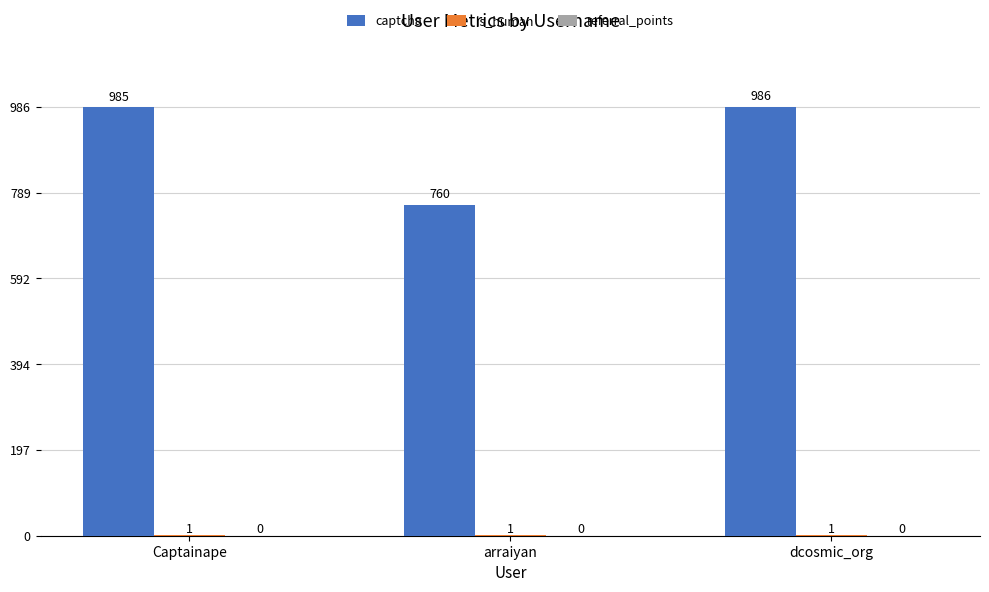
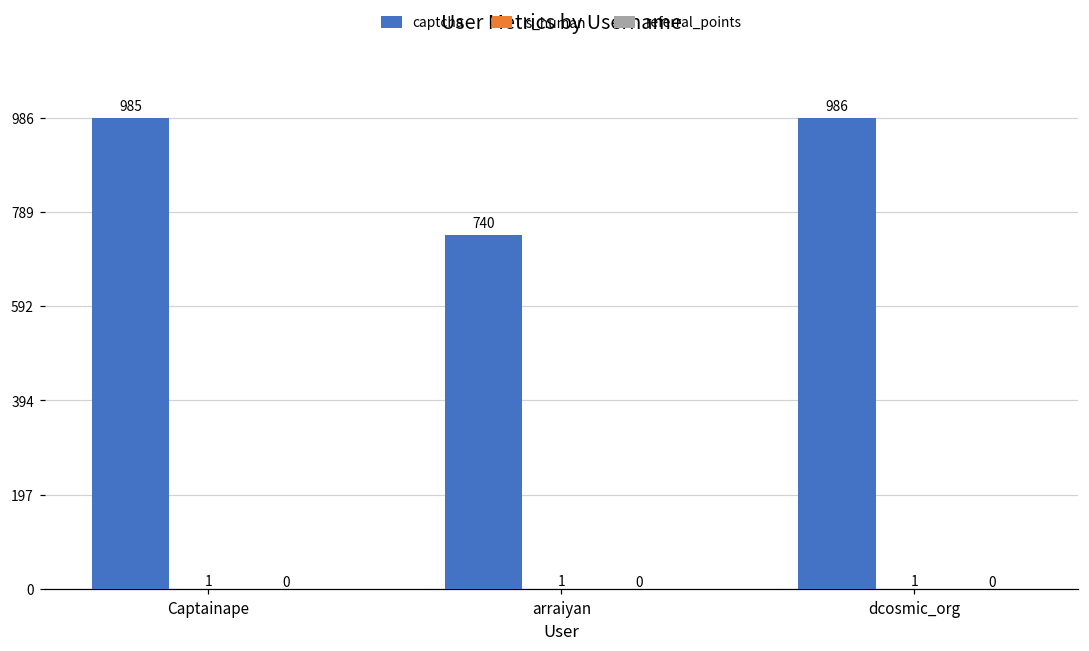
  {
    "captcha": {
      "Captainape": 985,
-     "arraiyan": 760,
+     "arraiyan": 740,
      "dcosmic_org": 986
    },
    "is_human": {
      "Captainape": 1,
      "arraiyan": 1,
      "dcosmic_org": 1
    },
    "referral_points": {
      "Captainape": 0,
      "arraiyan": 0,
      "dcosmic_org": 0
    }
  }
